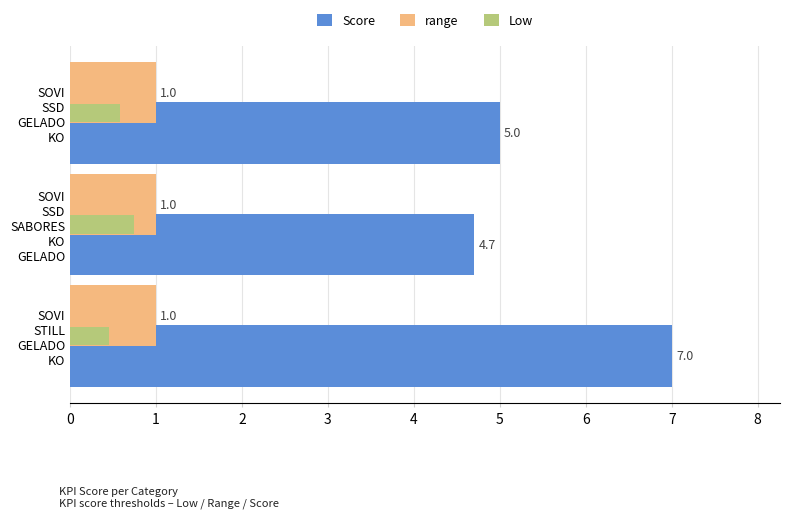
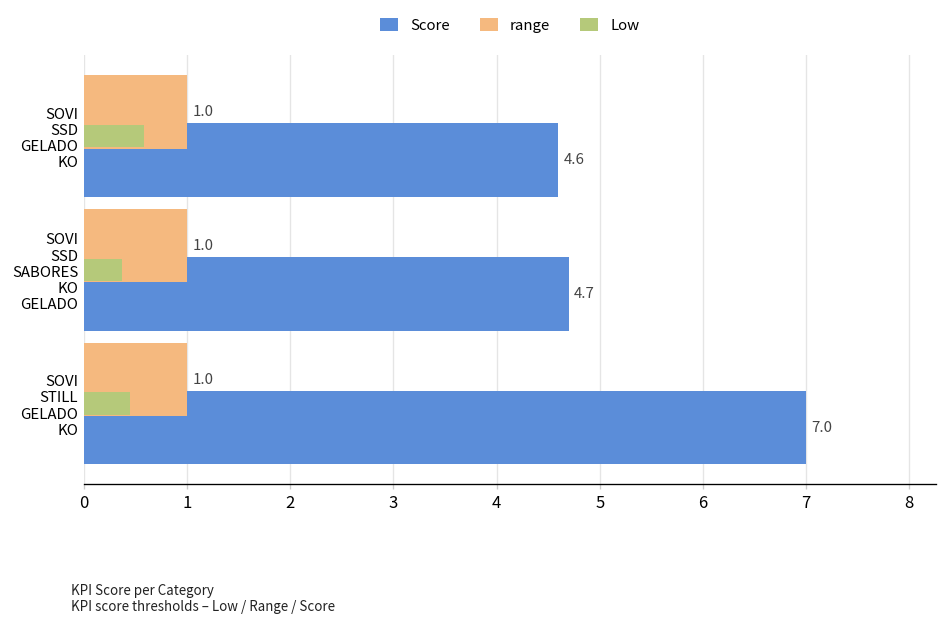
  {
    "Score": {
-     "SOVI SSD GELADO KO": 5.0,
+     "SOVI SSD GELADO KO": 4.6,
      "SOVI SSD SABORES KO GELADO": 4.7,
      "SOVI STILL GELADO KO": 7.0
    },
    "range": {
      "SOVI SSD GELADO KO": 1.0,
      "SOVI SSD SABORES KO GELADO": 1.0,
      "SOVI STILL GELADO KO": 1.0
    },
    "Low": {
-     "SOVI SSD SABORES KO GELADO": 0.8
+     "SOVI SSD SABORES KO GELADO": 0.4
    }
  }
